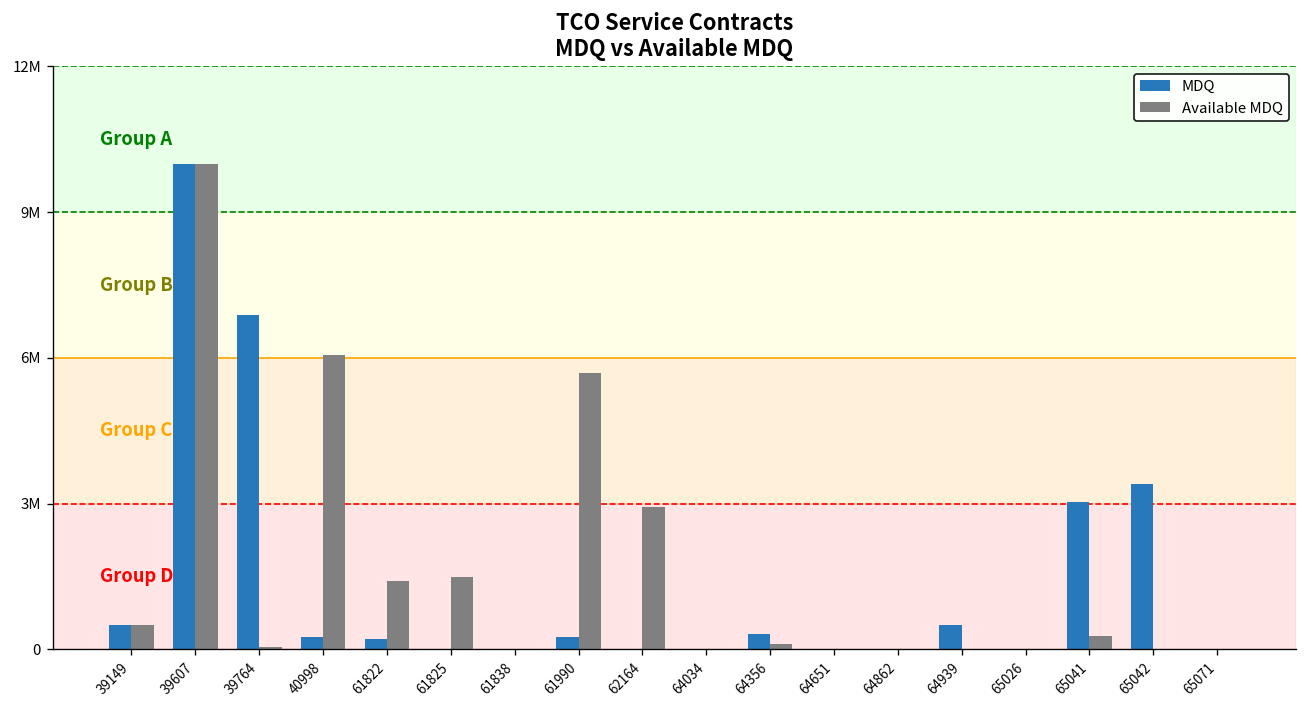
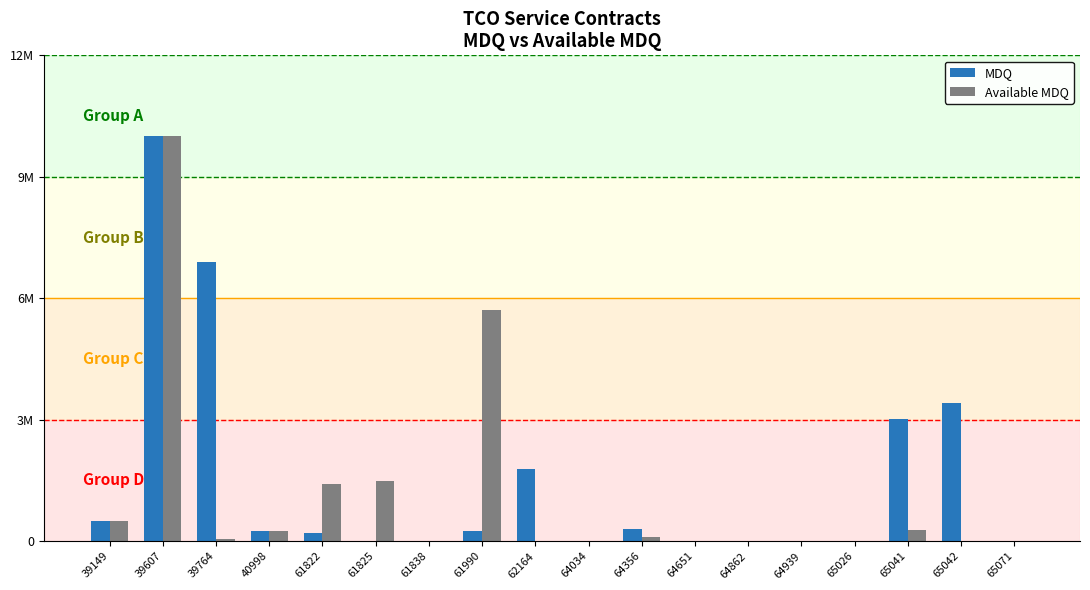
  {
    "MDQ": {
      "39149": 500000,
      "39607": 10000000,
      "39764": 6900000,
      "40998": 300000,
      "61822": 200000,
      "61990": 300000,
-     "62164": 0,
+     "62164": 1800000,
      "64356": 300000,
-     "64939": 500000,
+     "64939": 0,
      "65041": 3000000,
      "65042": 3400000
    },
    "Available MDQ": {
      "39149": 500000,
      "39607": 10000000,
-     "40998": 6100000,
+     "40998": 300000,
      "61822": 1400000,
      "61825": 1500000,
      "61990": 5700000,
-     "62164": 2900000,
+     "62164": 0,
      "64356": 100000,
      "65041": 300000
    }
  }
